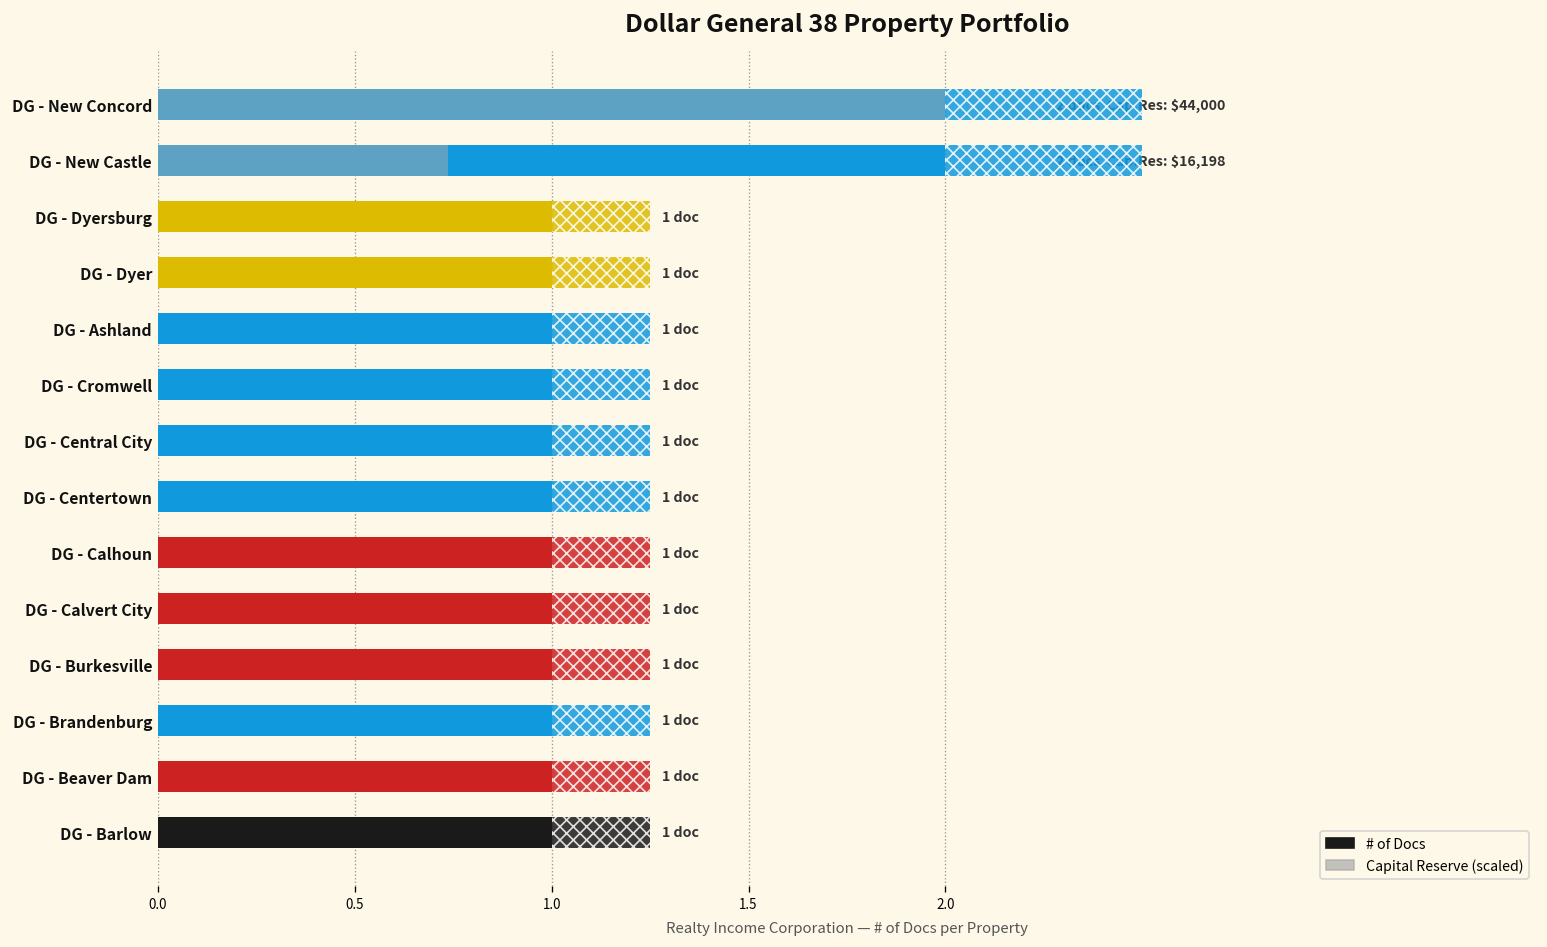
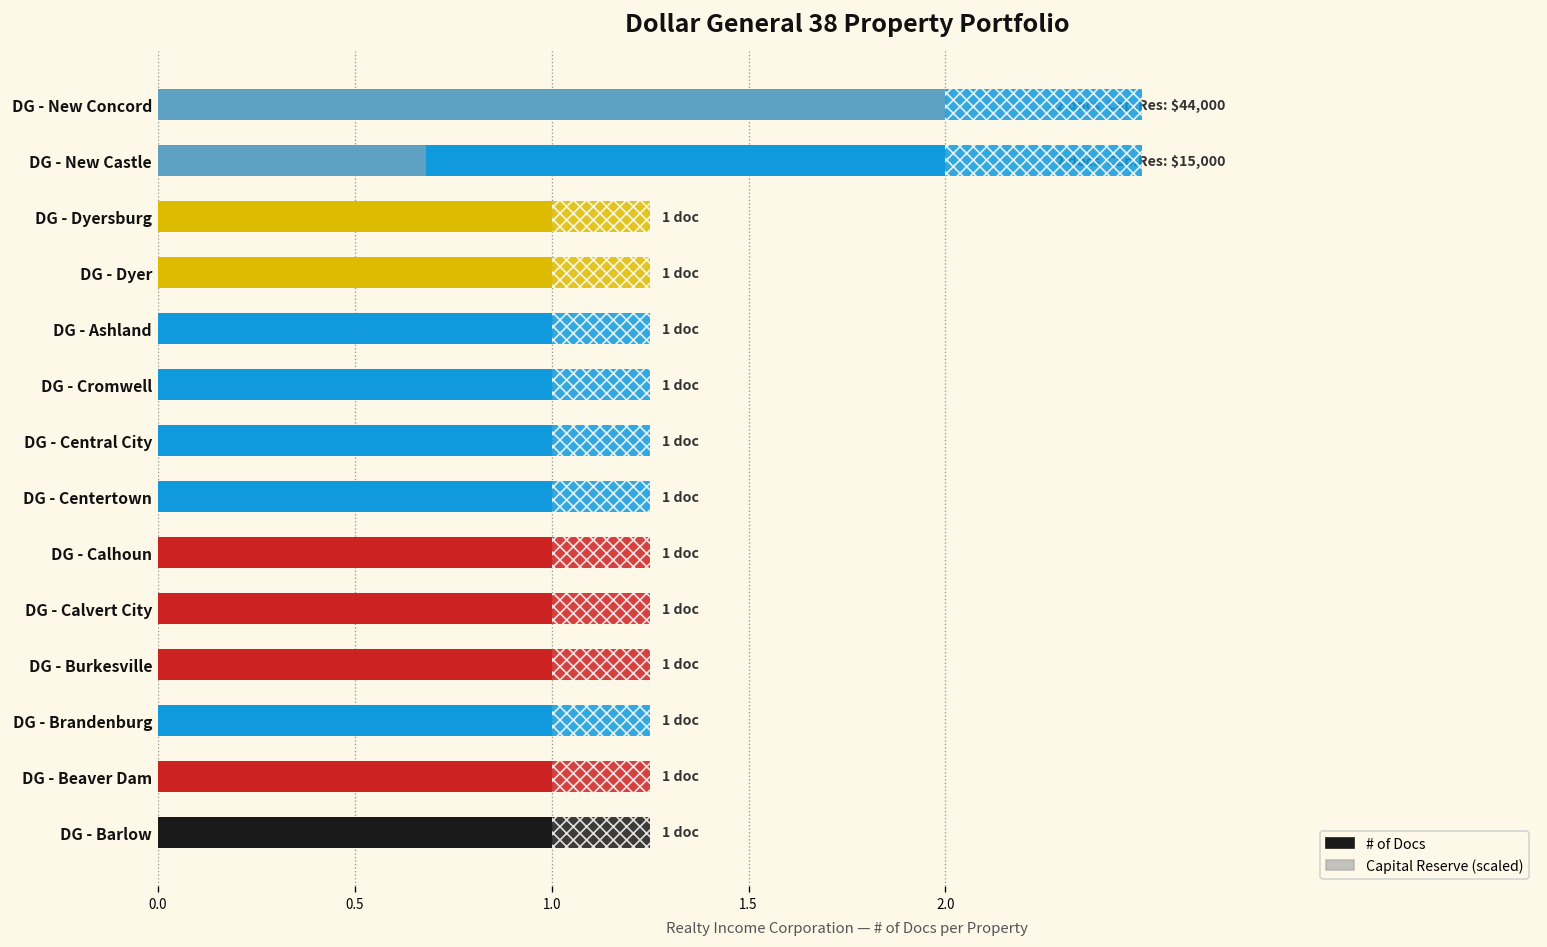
  {
    "Capital Reserve (scaled)": {
-     "DG - New Castle": "$16,198"
+     "DG - New Castle": "$15,000"
    }
  }
